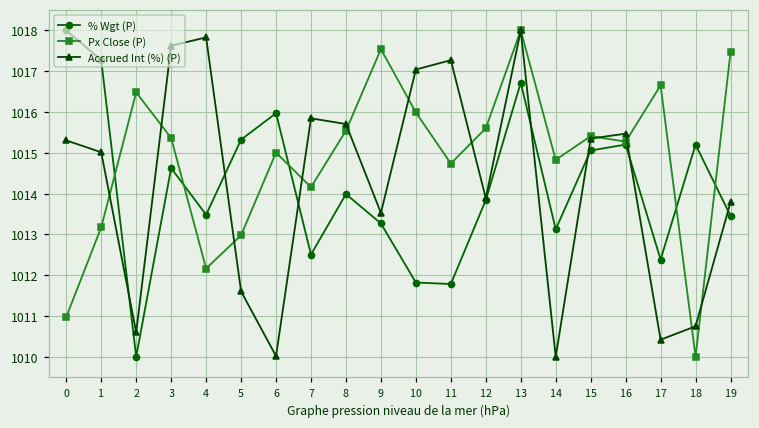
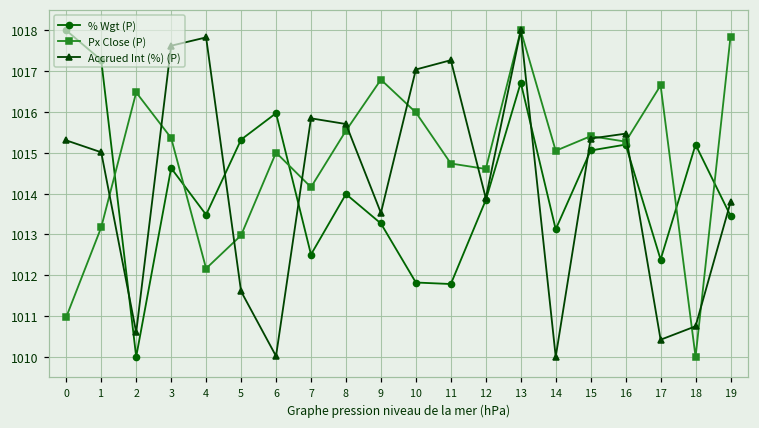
  {
    "Px Close (P)": {
      "0": 1011.0,
      "1": 1013.2,
      "2": 1016.5,
      "3": 1015.4,
      "4": 1012.2,
      "5": 1013.0,
      "6": 1015.0,
      "7": 1014.2,
      "8": 1015.5,
-     "9": 1017.5,
+     "9": 1016.8,
      "10": 1016.0,
      "11": 1014.7,
-     "12": 1015.6,
-     "14": 1014.8,
+     "12": 1014.6,
+     "14": 1015.0,
      "16": 1015.3,
      "17": 1016.7,
      "18": 1010.0,
-     "19": 1017.5
+     "19": 1017.8
    }
  }
